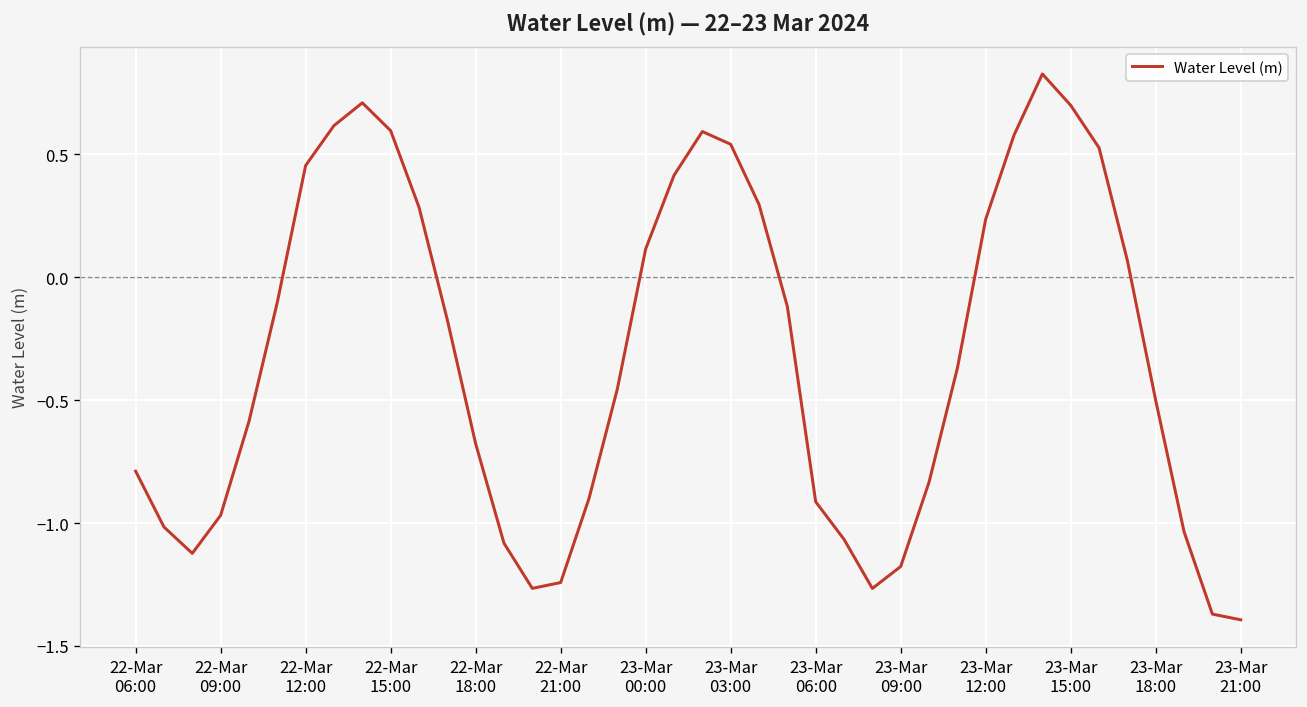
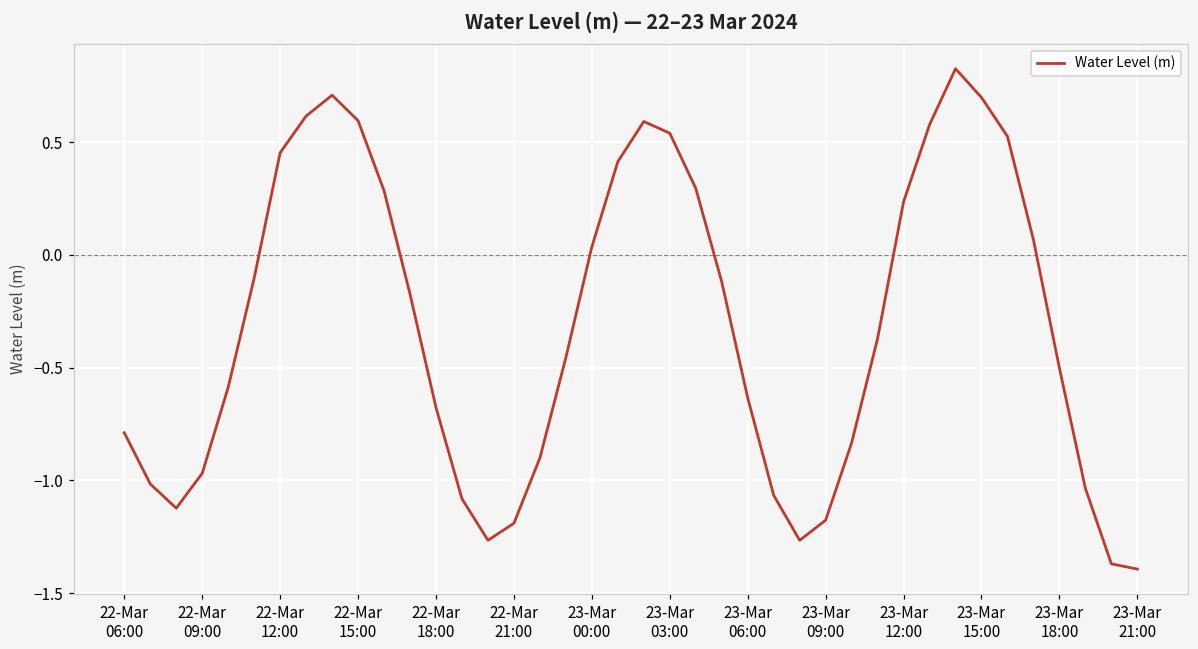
  {
    "22-Mar 06:00": -0.79,
    "22-Mar 09:00": -0.97,
    "22-Mar 12:00": 0.45,
    "22-Mar 15:00": 0.59,
    "22-Mar 18:00": -0.68,
-   "22-Mar 21:00": -1.24,
-   "23-Mar 00:00": 0.11,
+   "22-Mar 21:00": -1.19,
+   "23-Mar 00:00": 0.04,
    "23-Mar 03:00": 0.54,
-   "23-Mar 06:00": -0.91,
+   "23-Mar 06:00": -0.63,
    "23-Mar 09:00": -1.18,
    "23-Mar 12:00": 0.24,
    "23-Mar 15:00": 0.70,
    "23-Mar 18:00": -0.50,
    "23-Mar 21:00": -1.39
  }
